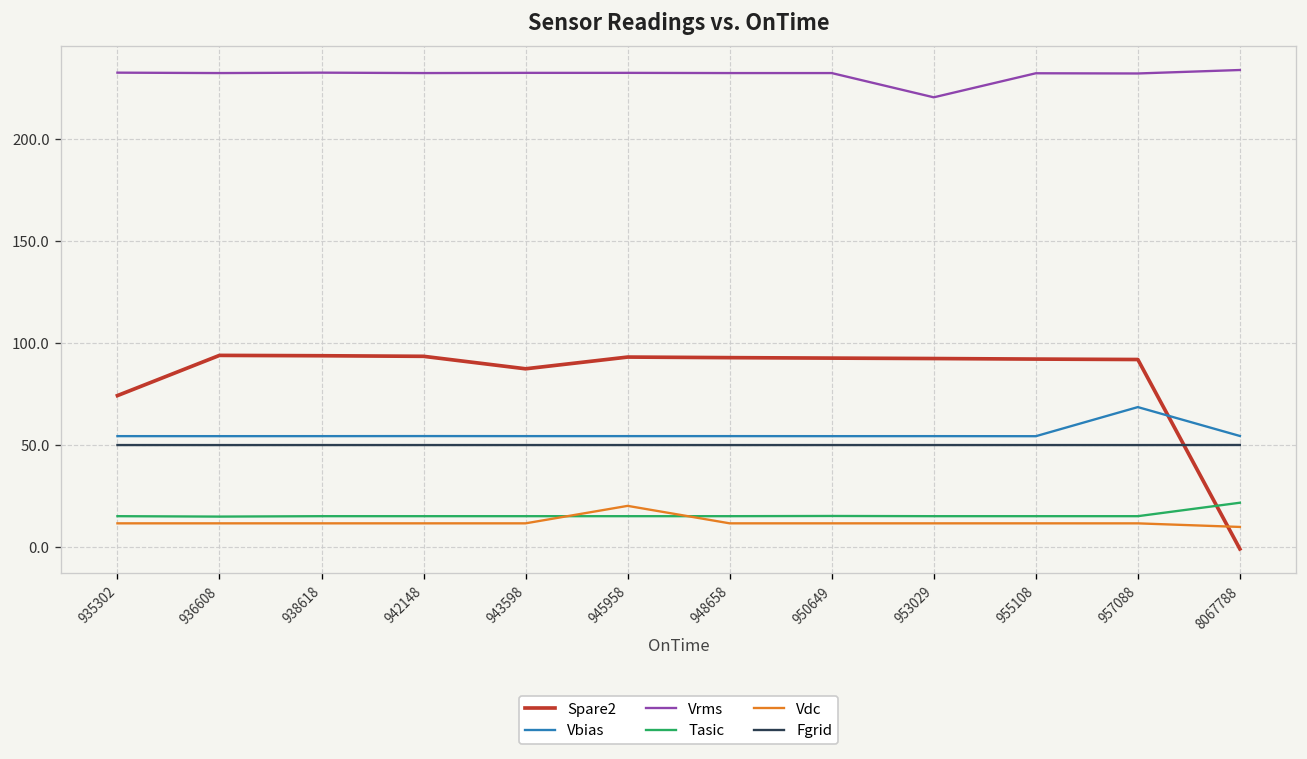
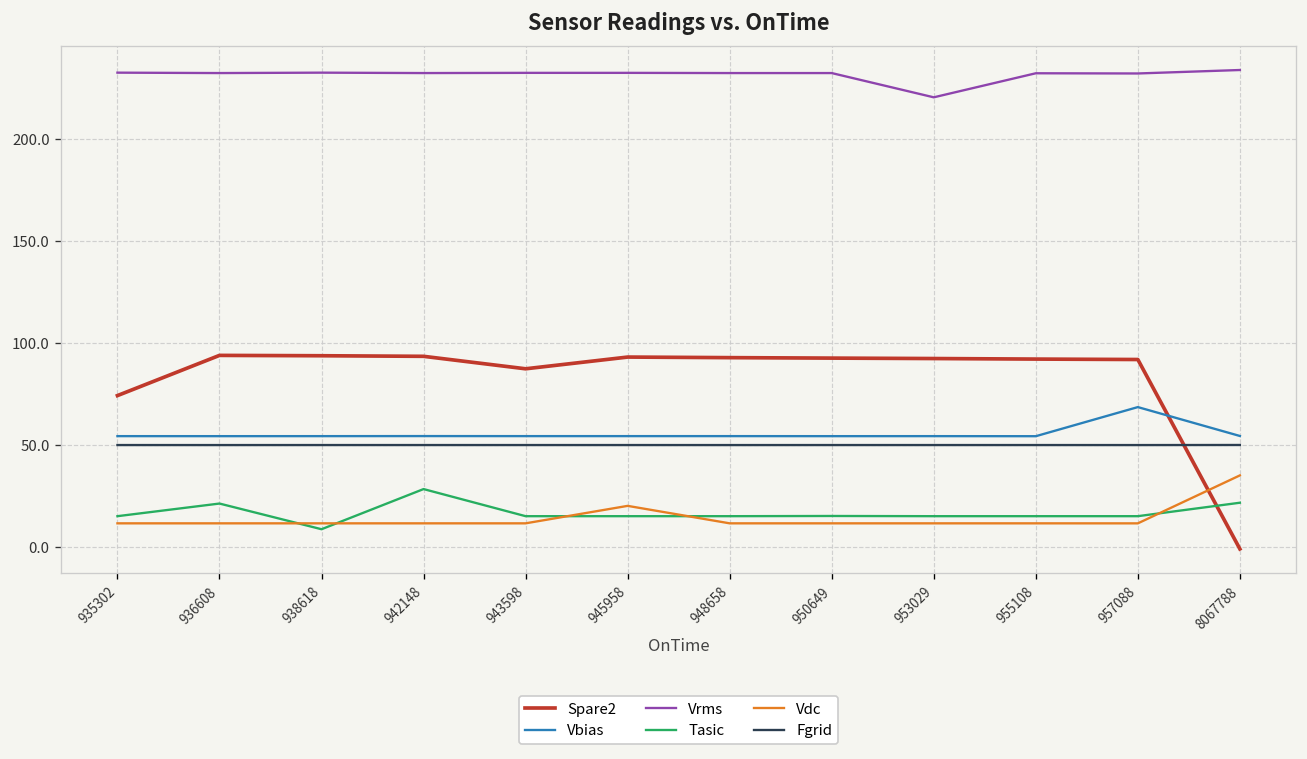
  {
    "Spare2": {
      "935302": 74,
      "936608": 94,
      "938618": 94,
      "942148": 94,
      "943598": 87,
      "945958": 93,
      "948658": 93,
      "950649": 93,
      "953029": 92,
      "955108": 92,
      "957088": 92,
      "8067788": -1
    },
    "Vbias": {
      "935302": 54,
      "936608": 54,
      "938618": 54,
      "942148": 54,
      "943598": 54,
      "945958": 54,
      "948658": 54,
      "950649": 54,
      "953029": 54,
      "955108": 54,
      "957088": 69,
      "8067788": 54
    },
    "Vrms": {
      "935302": 233,
      "936608": 233,
      "938618": 233,
      "942148": 233,
      "943598": 233,
      "945958": 233,
      "948658": 233,
      "950649": 233,
      "953029": 221,
      "955108": 232,
      "957088": 232,
      "8067788": 234
    },
    "Tasic": {
      "935302": 15,
-     "936608": 15,
-     "938618": 15,
-     "942148": 15,
+     "936608": 21,
+     "938618": 9,
+     "942148": 28,
      "943598": 15,
      "945958": 15,
      "948658": 15,
      "950649": 15,
      "953029": 15,
      "955108": 15,
      "957088": 15,
      "8067788": 22
    },
    "Vdc": {
      "935302": 12,
      "936608": 12,
      "938618": 12,
      "942148": 12,
      "943598": 12,
      "945958": 20,
      "948658": 12,
      "950649": 12,
      "953029": 12,
      "955108": 12,
      "957088": 12,
-     "8067788": 10
+     "8067788": 35
    },
    "Fgrid": {
      "935302": 50,
      "936608": 50,
      "938618": 50,
      "942148": 50,
      "943598": 50,
      "945958": 50,
      "948658": 50,
      "950649": 50,
      "953029": 50,
      "955108": 50,
      "957088": 50,
      "8067788": 50
    }
  }
